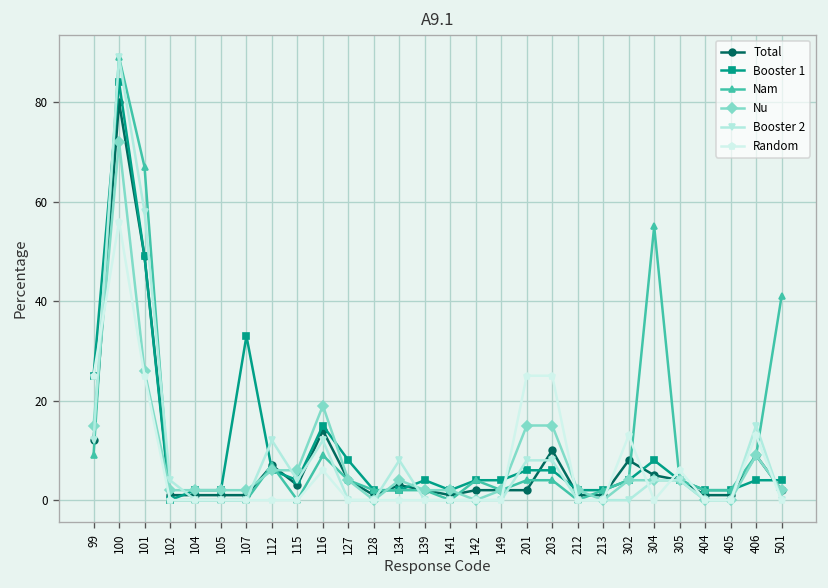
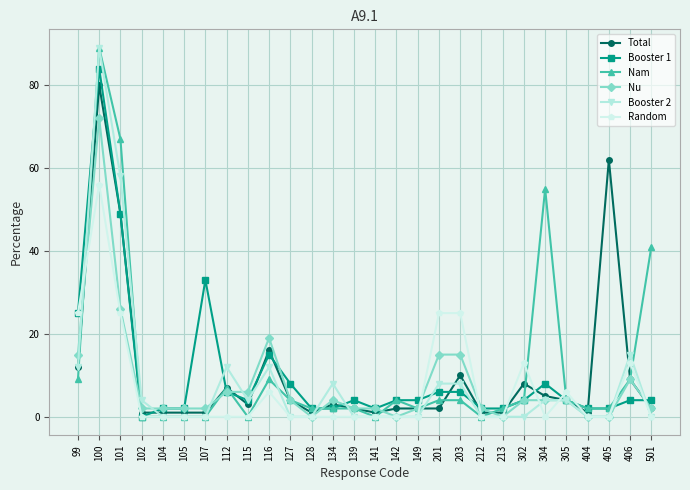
  {
    "Total": {
      "100": 80,
      "102": 1,
      "104": 1,
      "105": 1,
      "107": 1,
      "115": 3,
-     "116": 14,
+     "116": 16,
      "128": 1,
      "134": 3,
      "141": 1,
      "142": 2,
      "201": 2,
      "203": 10,
      "212": 1,
      "213": 1,
      "302": 8,
      "304": 5,
      "404": 1,
-     "405": 1
+     "405": 62
    },
    "Booster 1": {
      "100": 84,
      "107": 33,
      "116": 15,
      "127": 8,
      "139": 4,
      "149": 4,
      "201": 6,
      "203": 6,
      "304": 8,
      "406": 4,
      "501": 4
    },
    "Nam": {
      "99": 9,
      "101": 67,
      "116": 9,
      "201": 4,
      "203": 4,
      "304": 55,
      "501": 41
    }
  }
